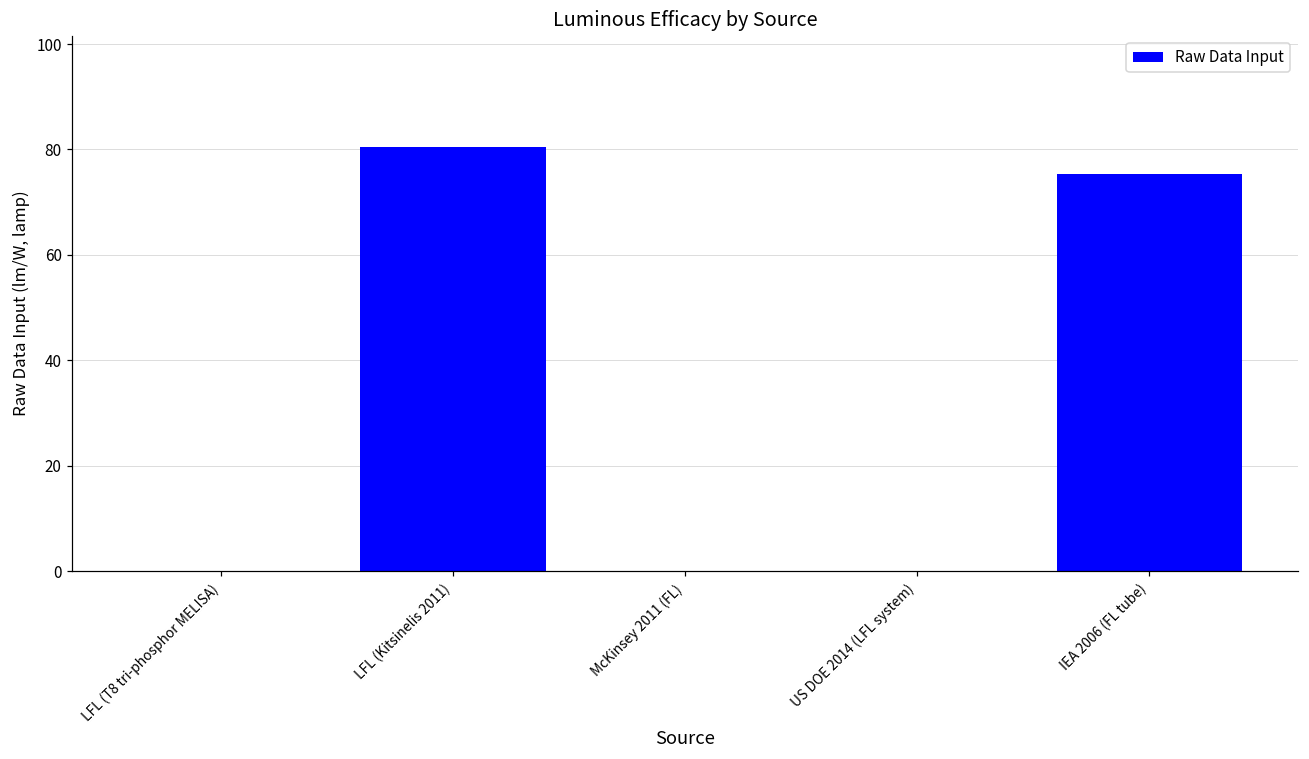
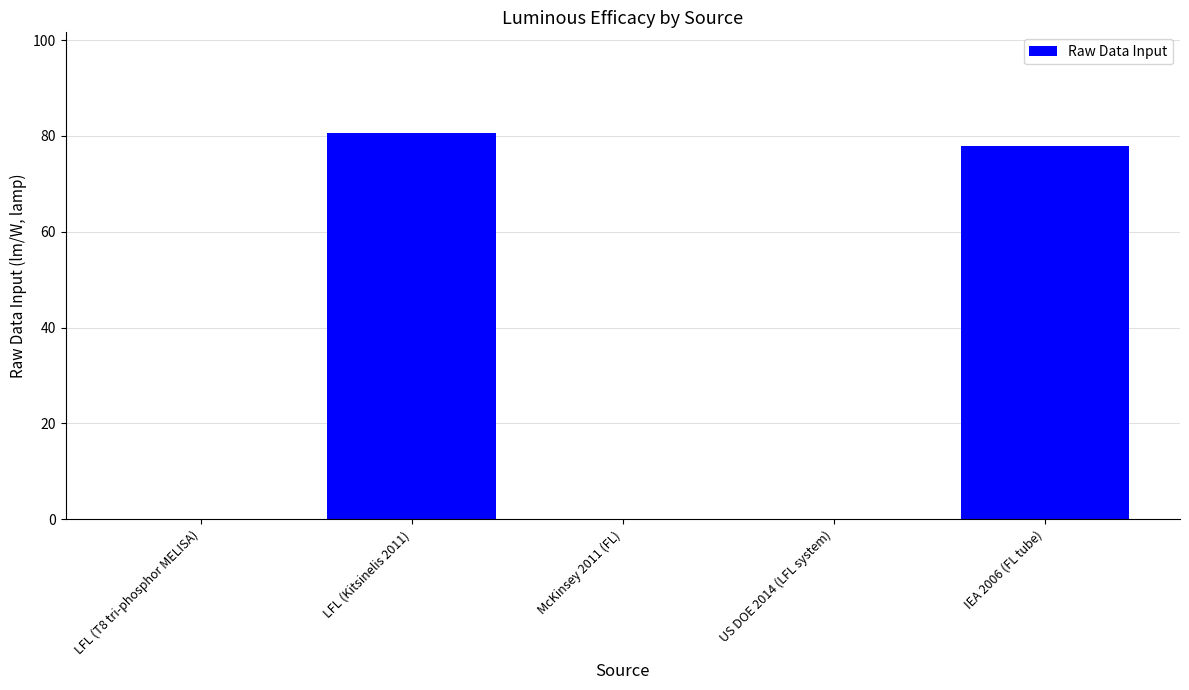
  {
    "LFL (T8 tri-phosphor MELISA)": 0,
    "LFL (Kitsinelis 2011)": 81,
    "McKinsey 2011 (FL)": 0,
    "US DOE 2014 (LFL system)": 0,
-   "IEA 2006 (FL tube)": 75
+   "IEA 2006 (FL tube)": 78
  }
